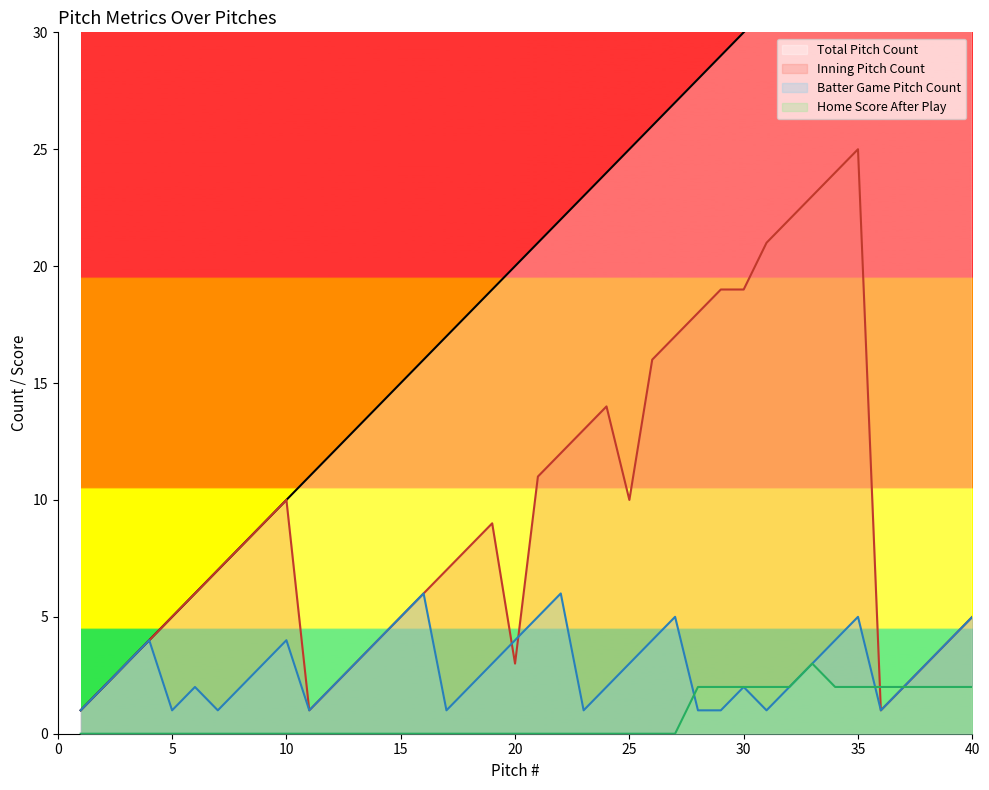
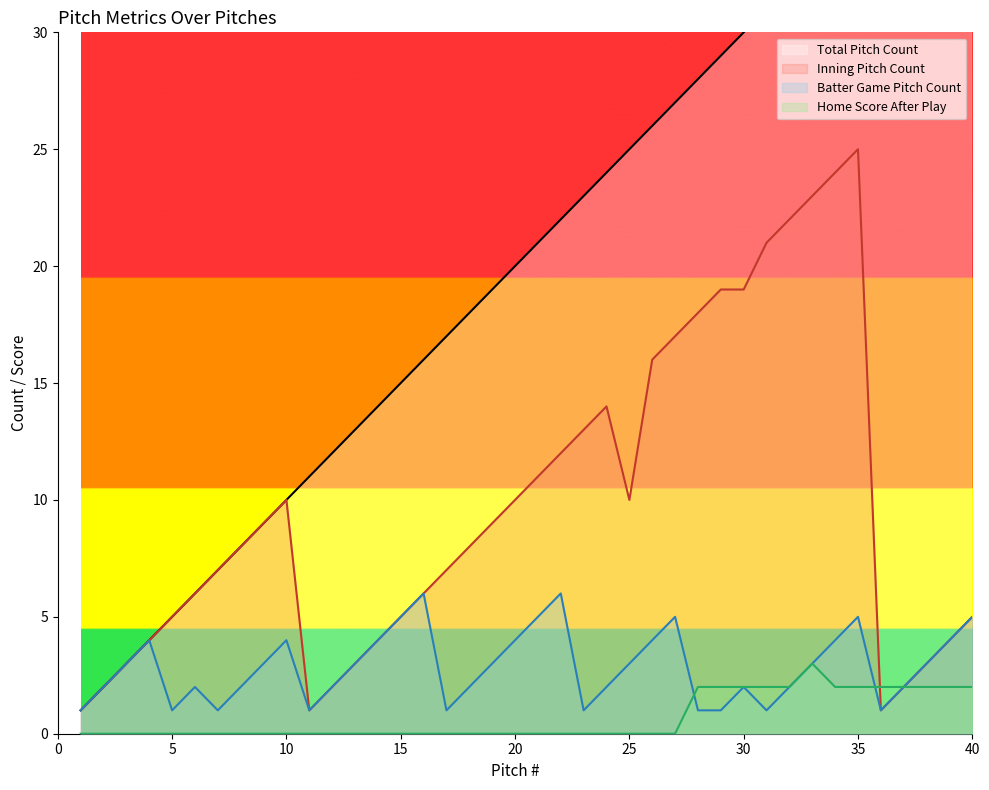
  {
    "Inning Pitch Count": {
-     "20": 3,
+     "20": 10,
      "25": 10,
      "30": 19,
      "35": 25
    }
  }
